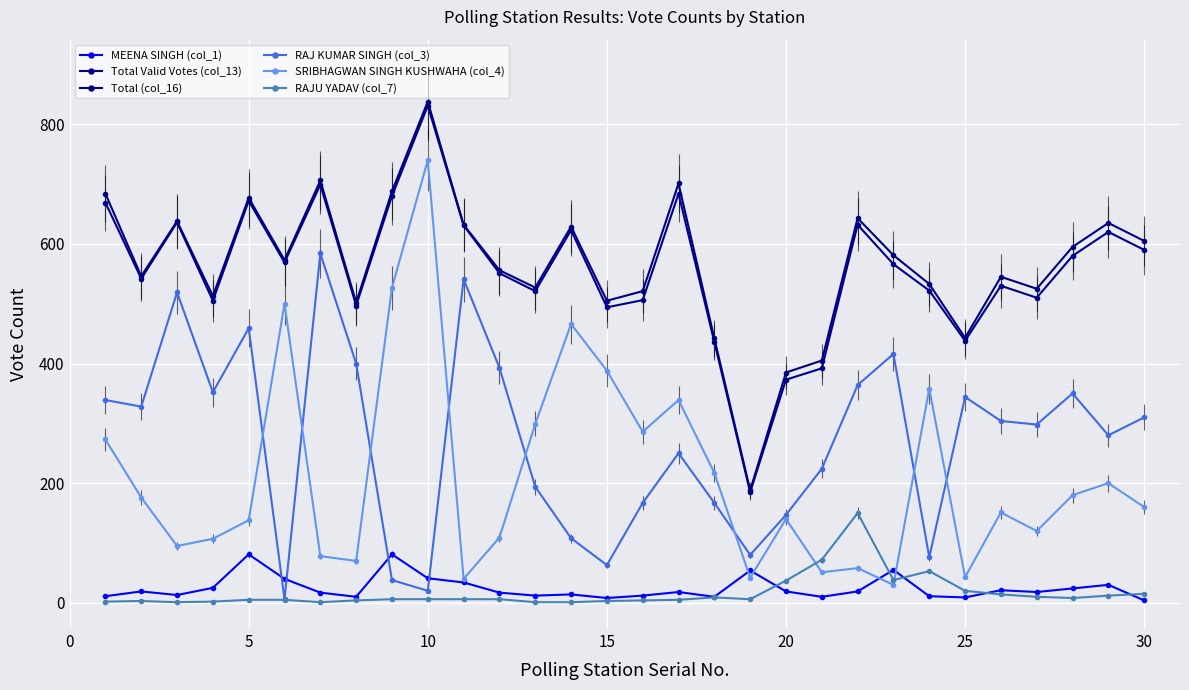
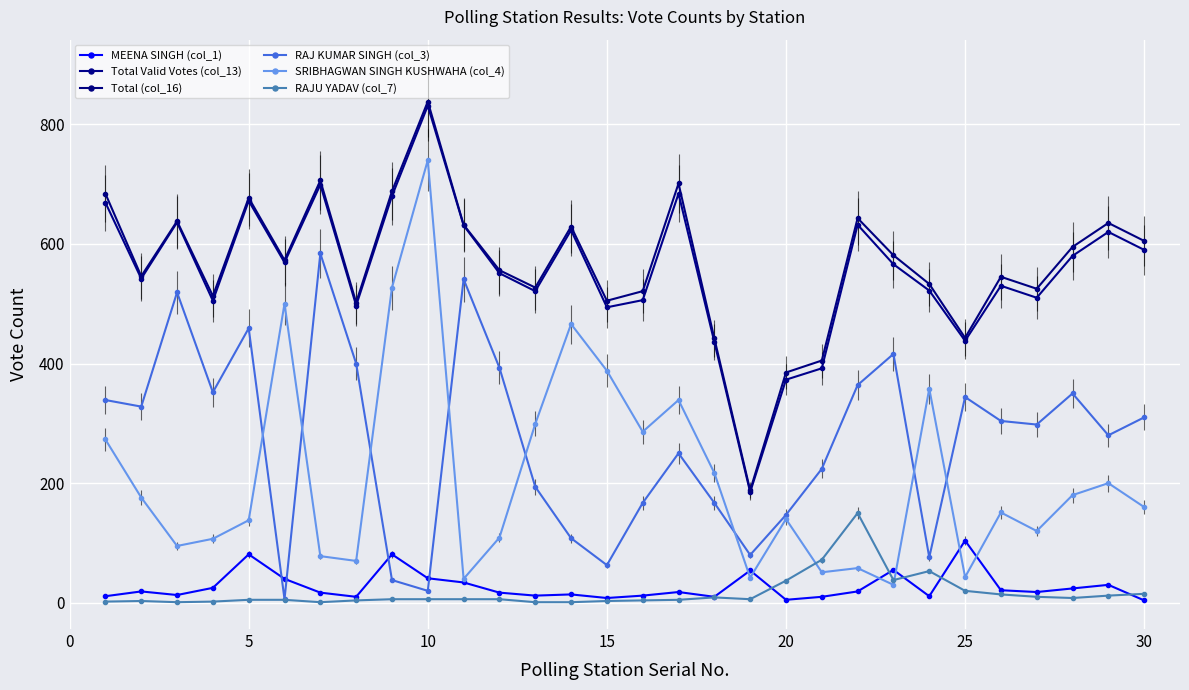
  {
    "MEENA SINGH (col_1)": {
      "5": 80,
      "10": 40,
      "15": 10,
-     "20": 20,
-     "25": 10,
+     "20": 10,
+     "25": 100,
      "30": 0
    }
  }
